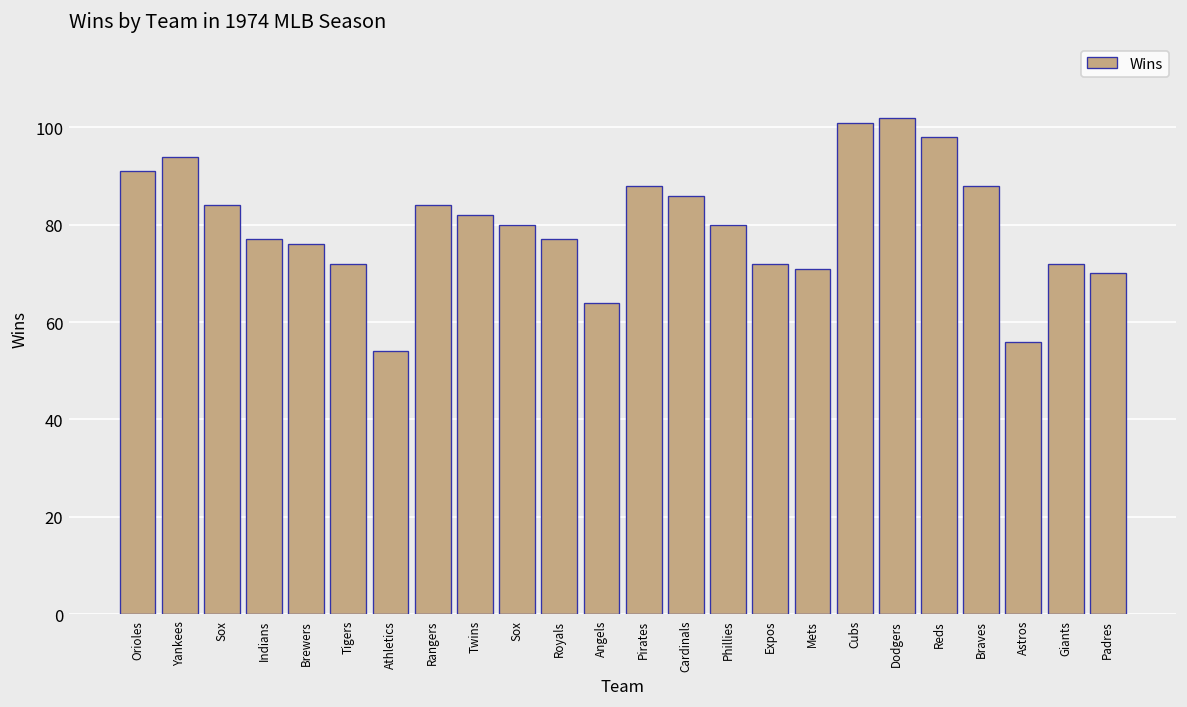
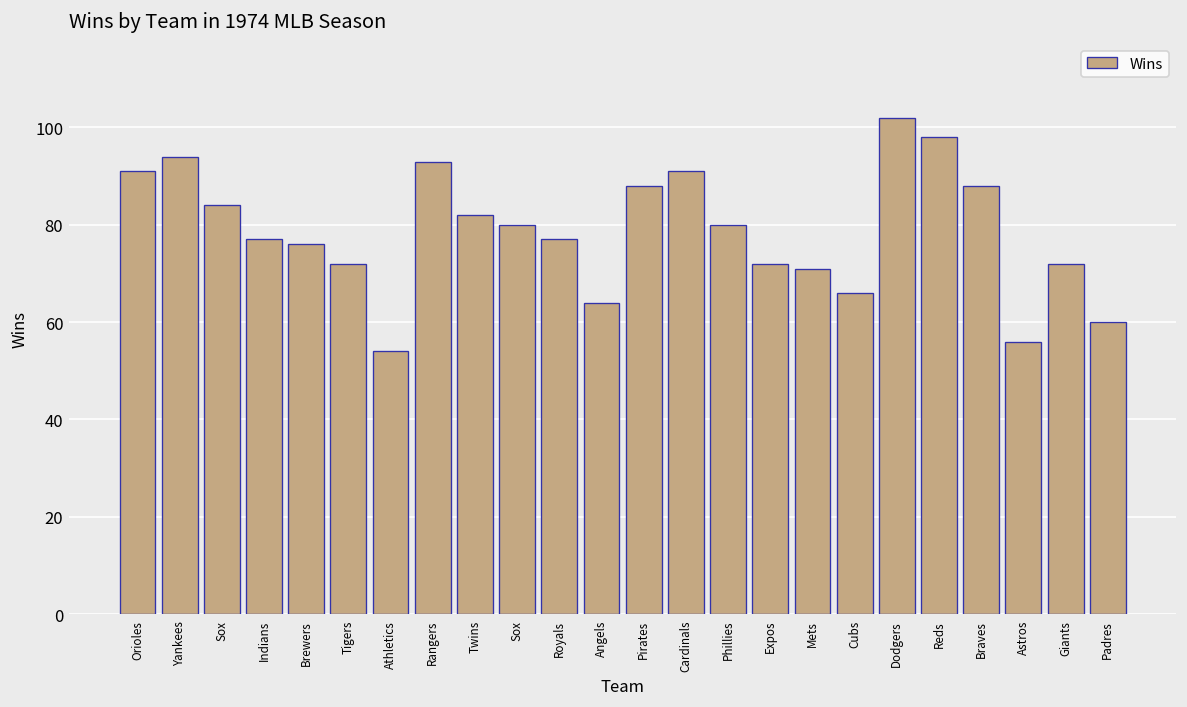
  {
    "Orioles": 91,
    "Yankees": 94,
    "Indians": 77,
    "Brewers": 76,
    "Tigers": 72,
    "Athletics": 54,
-   "Rangers": 84,
+   "Rangers": 93,
    "Twins": 82,
    "Royals": 77,
    "Angels": 64,
    "Pirates": 88,
-   "Cardinals": 86,
+   "Cardinals": 91,
    "Phillies": 80,
    "Expos": 72,
    "Mets": 71,
-   "Cubs": 101,
+   "Cubs": 66,
    "Dodgers": 102,
    "Reds": 98,
    "Braves": 88,
    "Astros": 56,
    "Giants": 72,
-   "Padres": 70
+   "Padres": 60
  }
